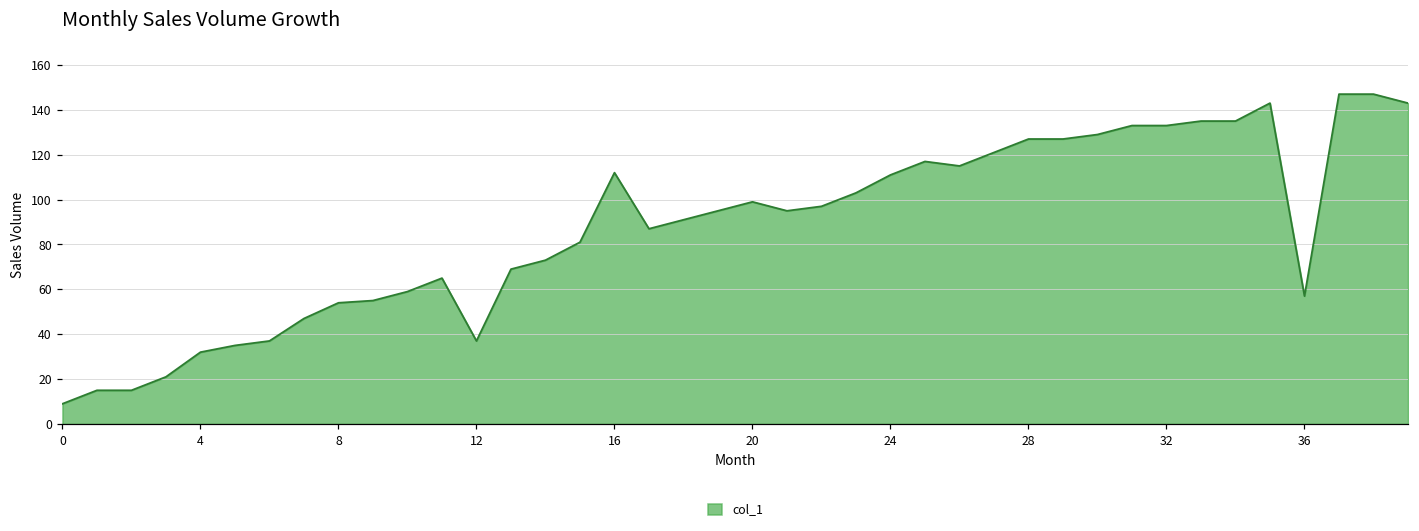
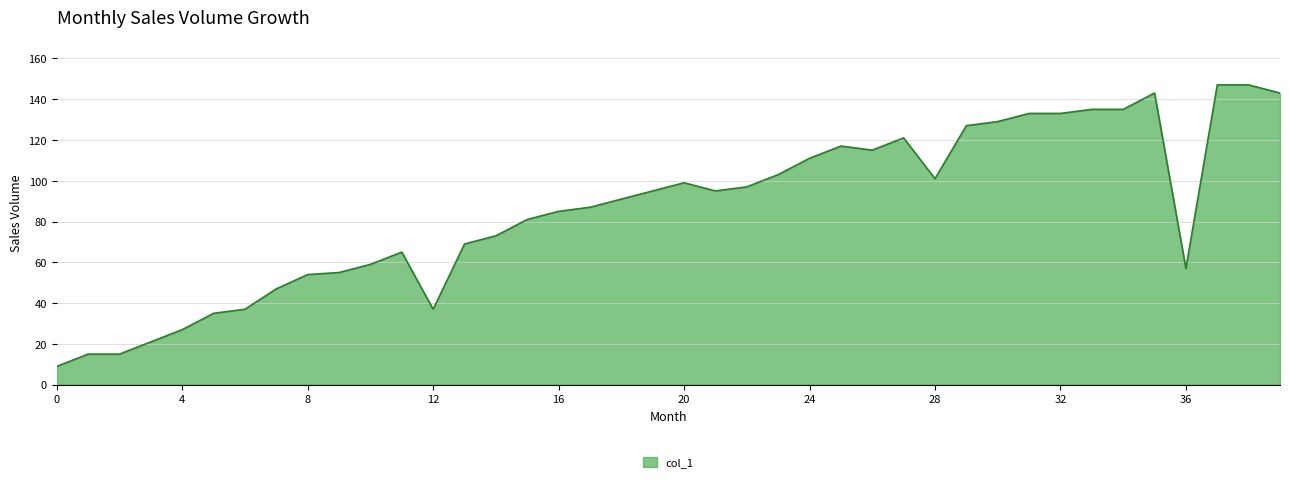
  {
    "0": 9,
-   "4": 32,
+   "4": 27,
    "8": 54,
    "12": 37,
-   "16": 112,
+   "16": 85,
    "20": 99,
    "24": 111,
-   "28": 127,
+   "28": 101,
    "32": 133,
    "36": 57
  }
